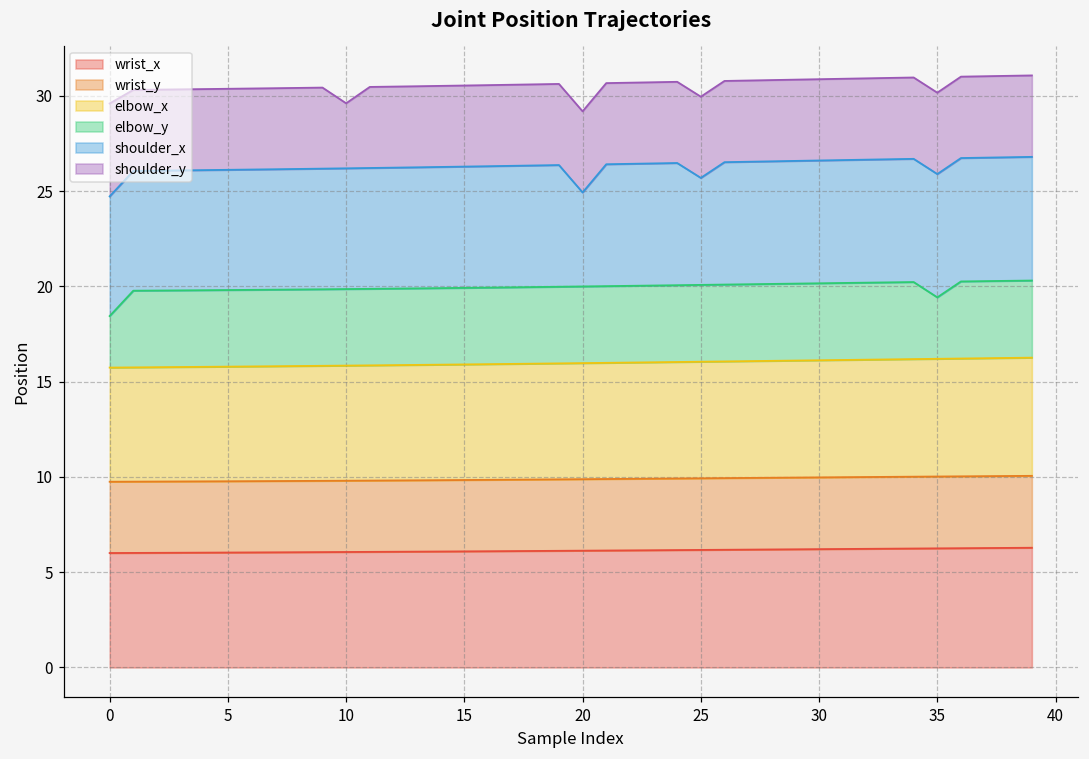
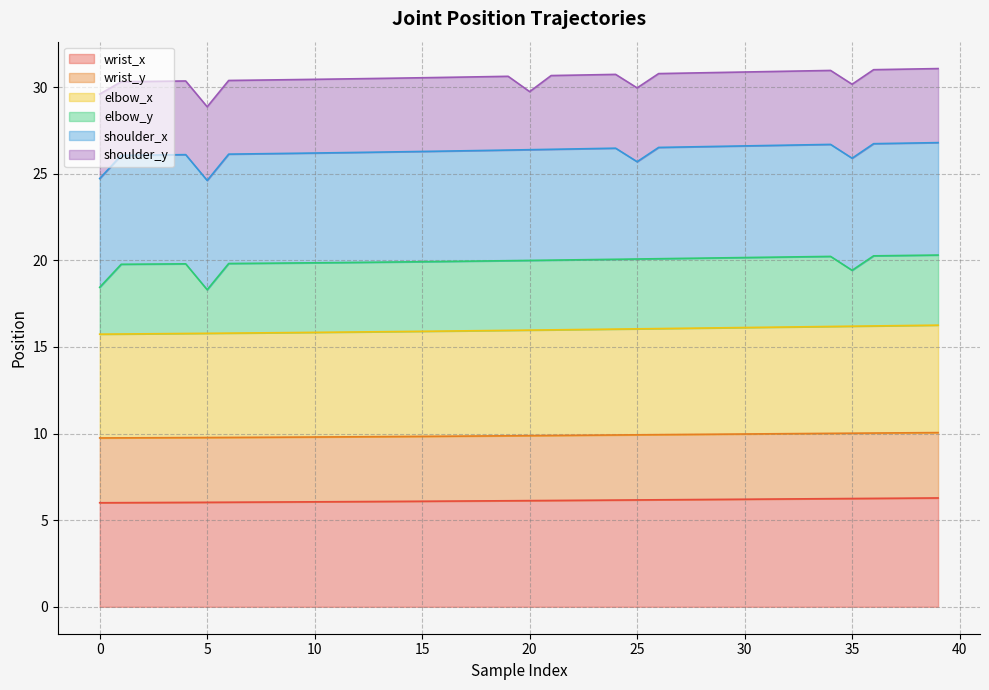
  {
    "elbow_y": {
      "0": 2.7,
-     "5": 4.0,
+     "5": 2.5,
      "10": 4.0,
      "15": 4.0,
      "20": 4.0,
      "25": 4.0,
      "30": 4.0,
      "35": 3.2
    },
    "shoulder_x": {
      "0": 6.3,
      "5": 6.3,
      "10": 6.3,
      "15": 6.4,
-     "20": 4.9,
+     "20": 6.4,
      "25": 5.6,
      "30": 6.4,
      "35": 6.5
    },
    "shoulder_y": {
      "5": 4.3,
-     "10": 3.4,
+     "10": 4.3,
      "15": 4.3,
-     "20": 4.3,
+     "20": 3.4,
      "25": 4.3,
      "30": 4.3,
      "35": 4.3
    }
  }
